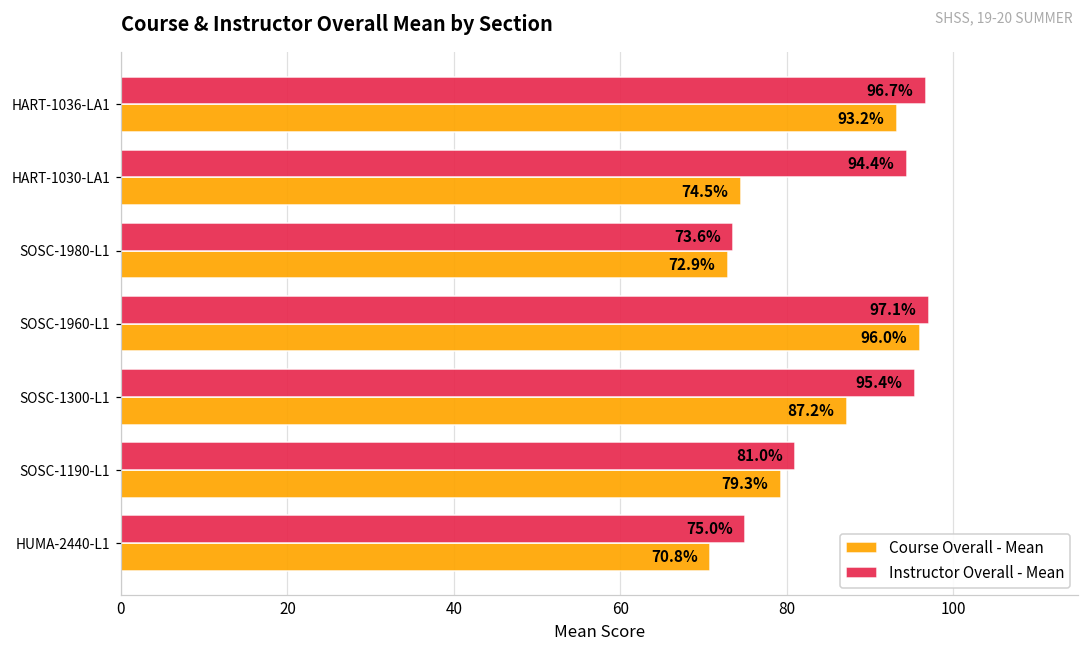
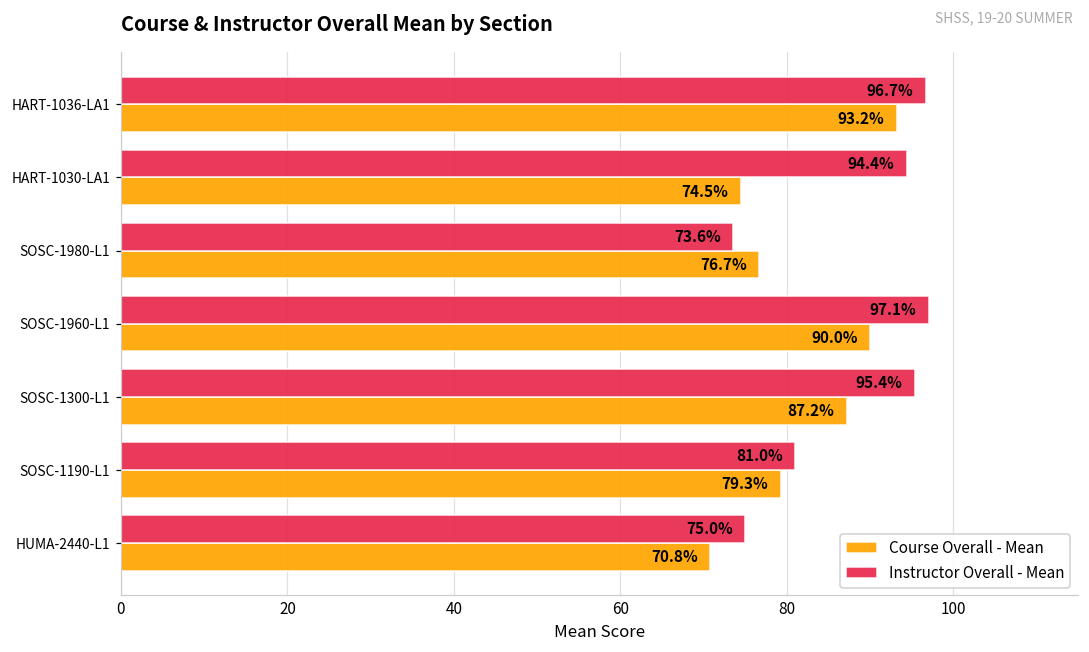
  {
    "Course Overall - Mean": {
      "HART-1036-LA1": "93.2%",
      "HART-1030-LA1": "74.5%",
-     "SOSC-1980-L1": "72.9%",
-     "SOSC-1960-L1": "96.0%",
+     "SOSC-1980-L1": "76.7%",
+     "SOSC-1960-L1": "90.0%",
      "SOSC-1300-L1": "87.2%",
      "SOSC-1190-L1": "79.3%",
      "HUMA-2440-L1": "70.8%"
    },
    "Instructor Overall - Mean": {
      "HART-1036-LA1": "96.7%",
      "HART-1030-LA1": "94.4%",
      "SOSC-1980-L1": "73.6%",
      "SOSC-1960-L1": "97.1%",
      "SOSC-1300-L1": "95.4%",
      "SOSC-1190-L1": "81.0%",
      "HUMA-2440-L1": "75.0%"
    }
  }
